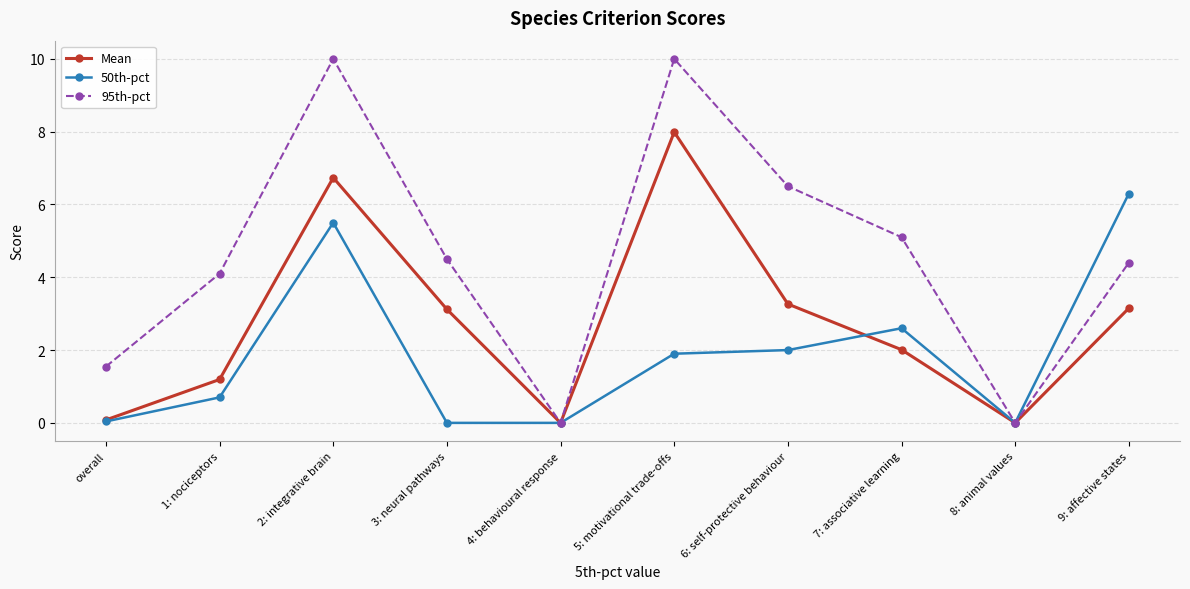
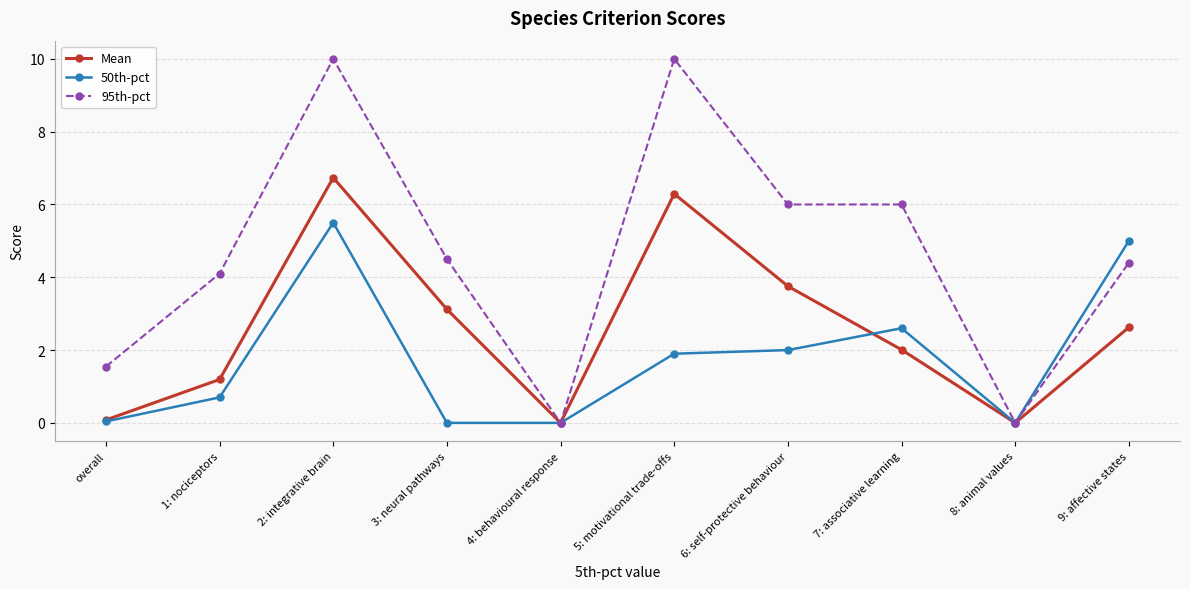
  {
    "Mean": {
      "1: nociceptors": 1.2,
      "2: integrative brain": 6.7,
      "3: neural pathways": 3.1,
-     "5: motivational trade-offs": 8.0,
-     "6: self-protective behaviour": 3.3,
+     "5: motivational trade-offs": 6.3,
+     "6: self-protective behaviour": 3.8,
      "7: associative learning": 2.0,
-     "9: affective states": 3.2
+     "9: affective states": 2.6
    },
    "50th-pct": {
      "1: nociceptors": 0.7,
      "2: integrative brain": 5.5,
      "3: neural pathways": 0.0,
      "5: motivational trade-offs": 1.9,
      "6: self-protective behaviour": 2.0,
      "7: associative learning": 2.6,
-     "9: affective states": 6.3
+     "9: affective states": 5.0
    },
    "95th-pct": {
      "overall": 1.5,
      "1: nociceptors": 4.1,
      "2: integrative brain": 10.0,
      "3: neural pathways": 4.5,
      "5: motivational trade-offs": 10.0,
-     "6: self-protective behaviour": 6.5,
-     "7: associative learning": 5.1,
+     "6: self-protective behaviour": 6.0,
+     "7: associative learning": 6.0,
      "9: affective states": 4.4
    }
  }
